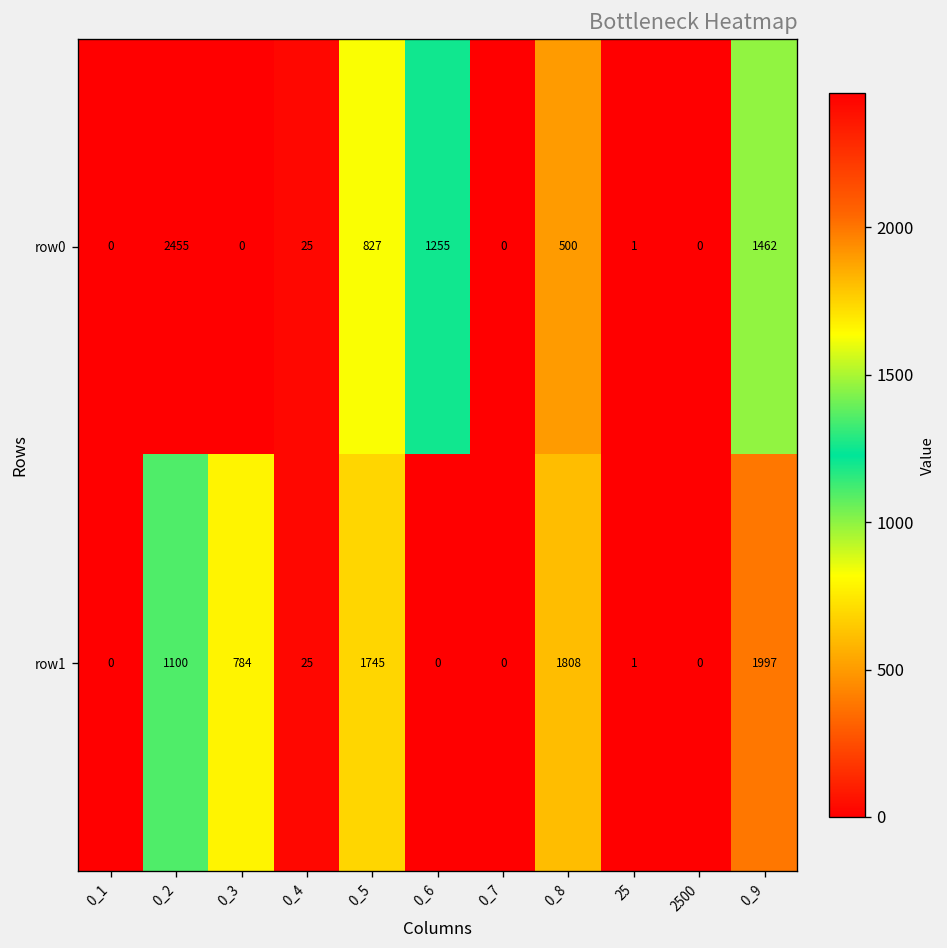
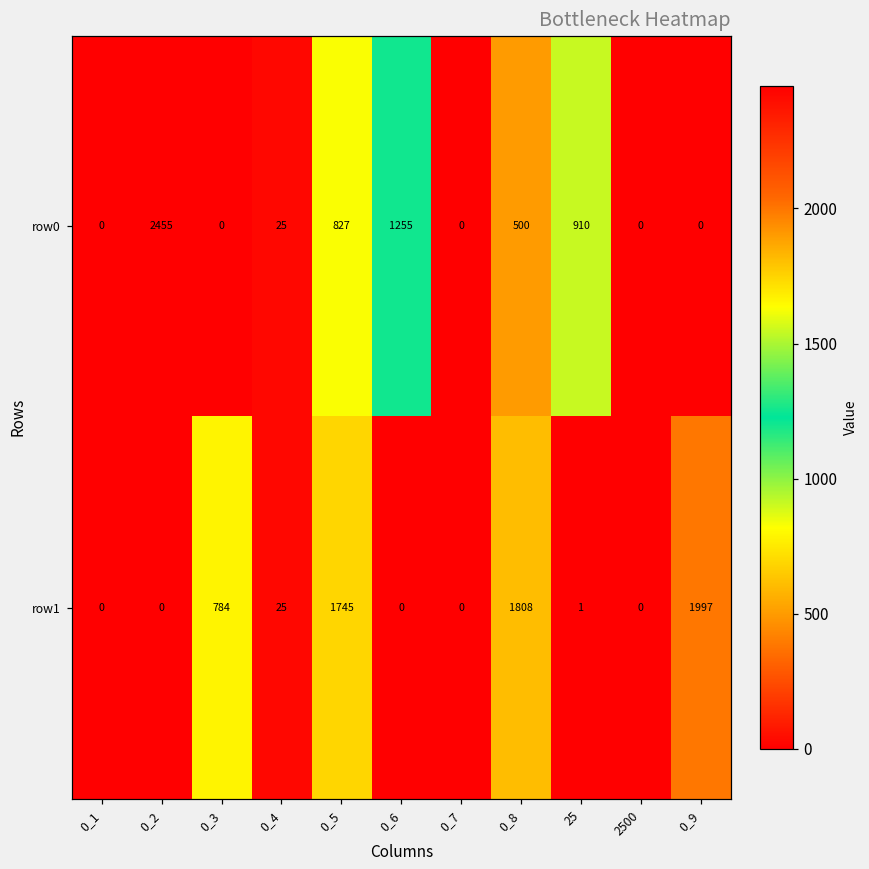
  {
    "row0": {
      "0_1": 0,
      "0_2": 2455,
      "0_3": 0,
      "0_4": 25,
      "0_5": 827,
      "0_6": 1255,
      "0_7": 0,
      "0_8": 500,
-     "25": 1,
+     "25": 910,
      "2500": 0,
-     "0_9": 1462
+     "0_9": 0
    },
    "row1": {
      "0_1": 0,
-     "0_2": 1100,
+     "0_2": 0,
      "0_3": 784,
      "0_4": 25,
      "0_5": 1745,
      "0_6": 0,
      "0_7": 0,
      "0_8": 1808,
      "25": 1,
      "2500": 0,
      "0_9": 1997
    }
  }
